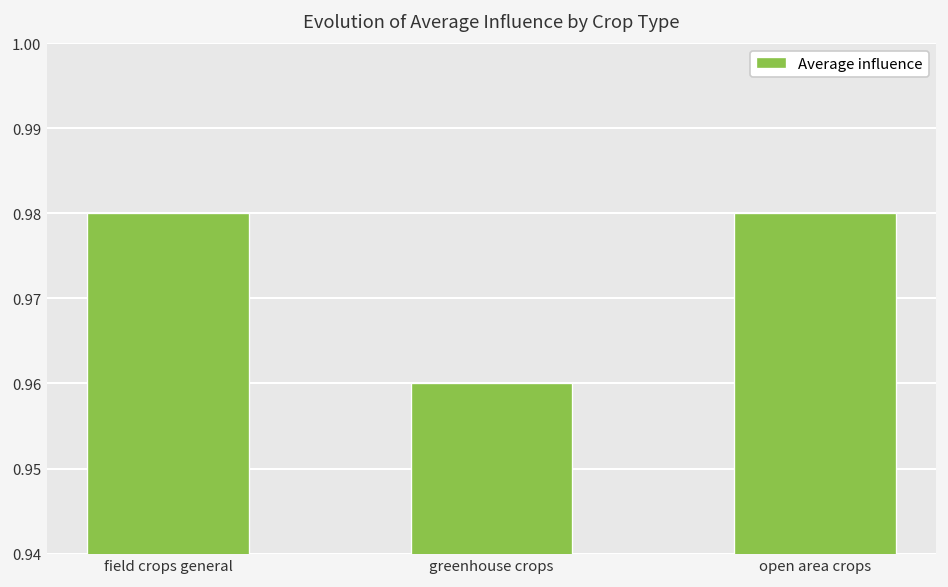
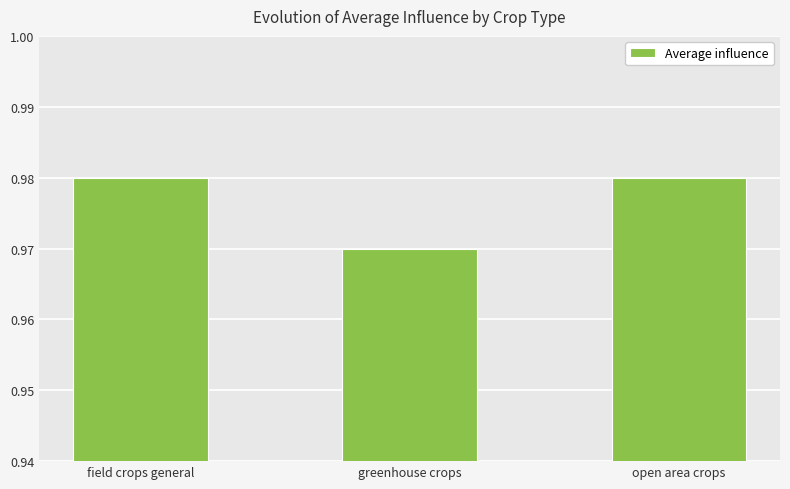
  {
    "field crops general": 0.98,
-   "greenhouse crops": 0.96,
+   "greenhouse crops": 0.97,
    "open area crops": 0.98
  }
